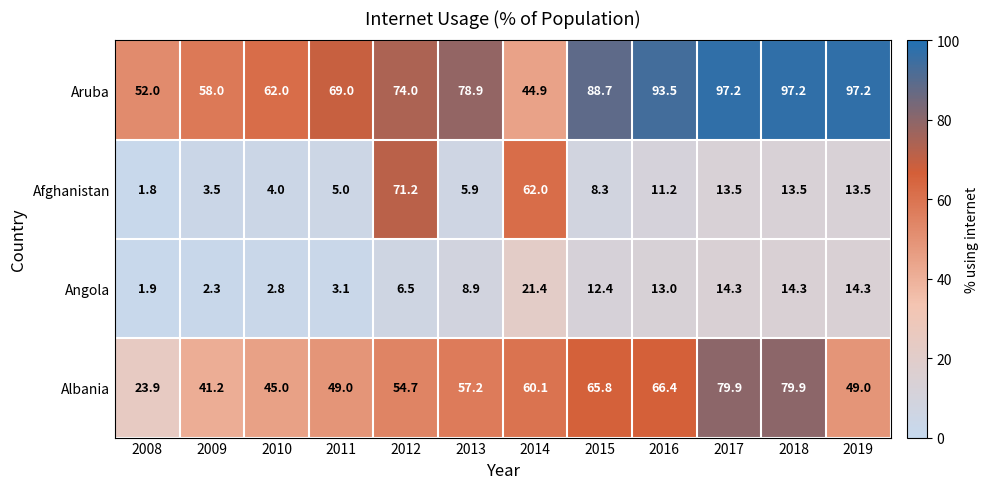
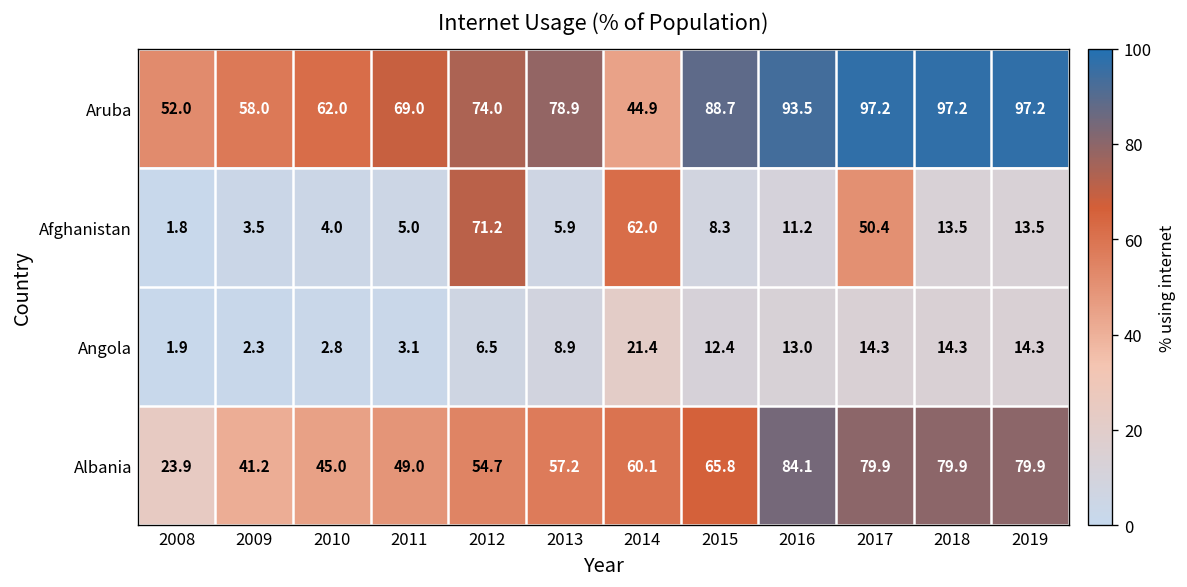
  {
    "Aruba": {
      "2008": 52.0,
      "2009": 58.0,
      "2010": 62.0,
      "2011": 69.0,
      "2012": 74.0,
      "2013": 78.9,
      "2014": 44.9,
      "2015": 88.7,
      "2016": 93.5,
      "2017": 97.2,
      "2018": 97.2,
      "2019": 97.2
    },
    "Afghanistan": {
      "2008": 1.8,
      "2009": 3.5,
      "2010": 4.0,
      "2011": 5.0,
      "2012": 71.2,
      "2013": 5.9,
      "2014": 62.0,
      "2015": 8.3,
      "2016": 11.2,
-     "2017": 13.5,
+     "2017": 50.4,
      "2018": 13.5,
      "2019": 13.5
    },
    "Angola": {
      "2008": 1.9,
      "2009": 2.3,
      "2010": 2.8,
      "2011": 3.1,
      "2012": 6.5,
      "2013": 8.9,
      "2014": 21.4,
      "2015": 12.4,
      "2016": 13.0,
      "2017": 14.3,
      "2018": 14.3,
      "2019": 14.3
    },
    "Albania": {
      "2008": 23.9,
      "2009": 41.2,
      "2010": 45.0,
      "2011": 49.0,
      "2012": 54.7,
      "2013": 57.2,
      "2014": 60.1,
      "2015": 65.8,
-     "2016": 66.4,
+     "2016": 84.1,
      "2017": 79.9,
      "2018": 79.9,
-     "2019": 49.0
+     "2019": 79.9
    }
  }
